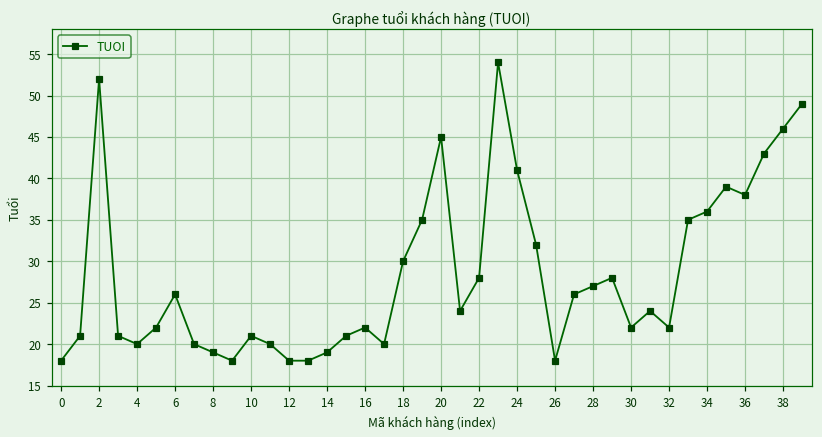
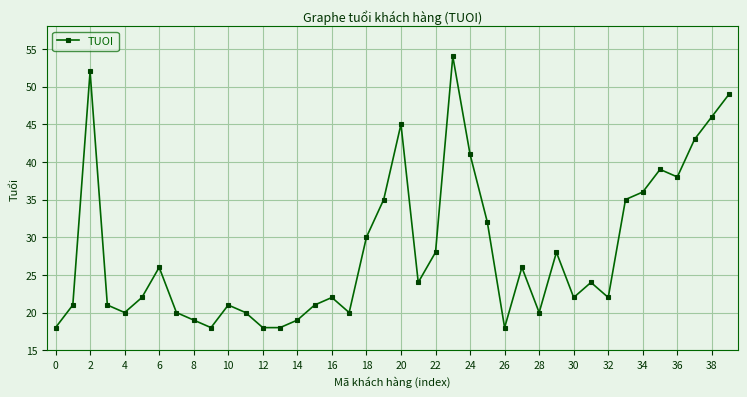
  {
    "0": 18,
    "2": 52,
    "4": 20,
    "6": 26,
    "8": 19,
    "10": 21,
    "12": 18,
    "14": 19,
    "16": 22,
    "18": 30,
    "20": 45,
    "22": 28,
    "24": 41,
    "26": 18,
-   "28": 27,
+   "28": 20,
    "30": 22,
    "32": 22,
    "34": 36,
    "36": 38,
    "38": 46
  }
